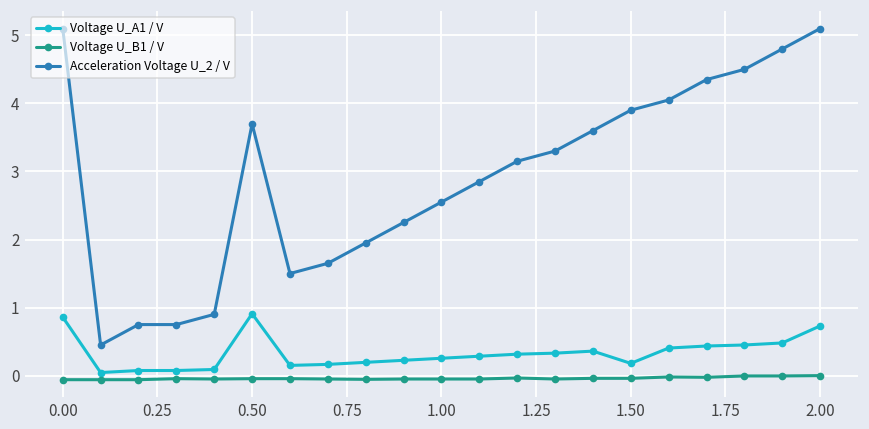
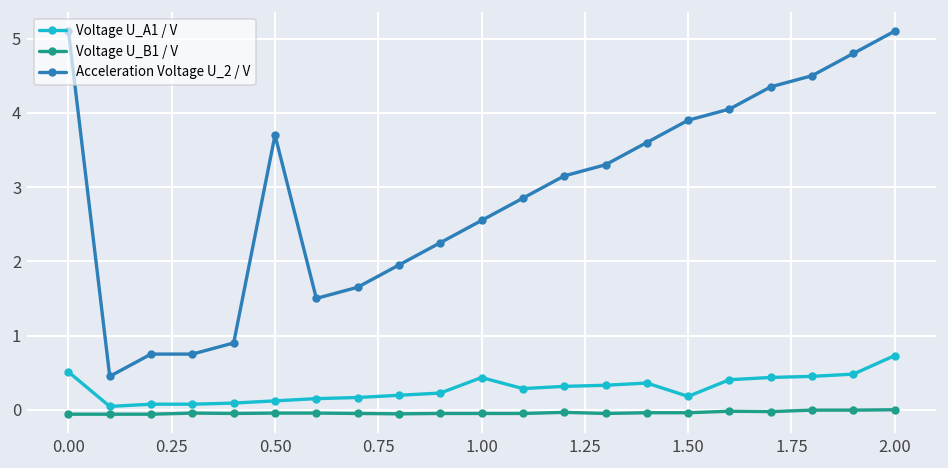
  {
    "Voltage U_A1 / V": {
-     "0.00": 0.9,
-     "0.50": 0.9,
-     "1.00": 0.3,
+     "0.00": 0.5,
+     "0.50": 0.1,
+     "1.00": 0.4,
      "1.50": 0.2,
      "2.00": 0.7
    }
  }
